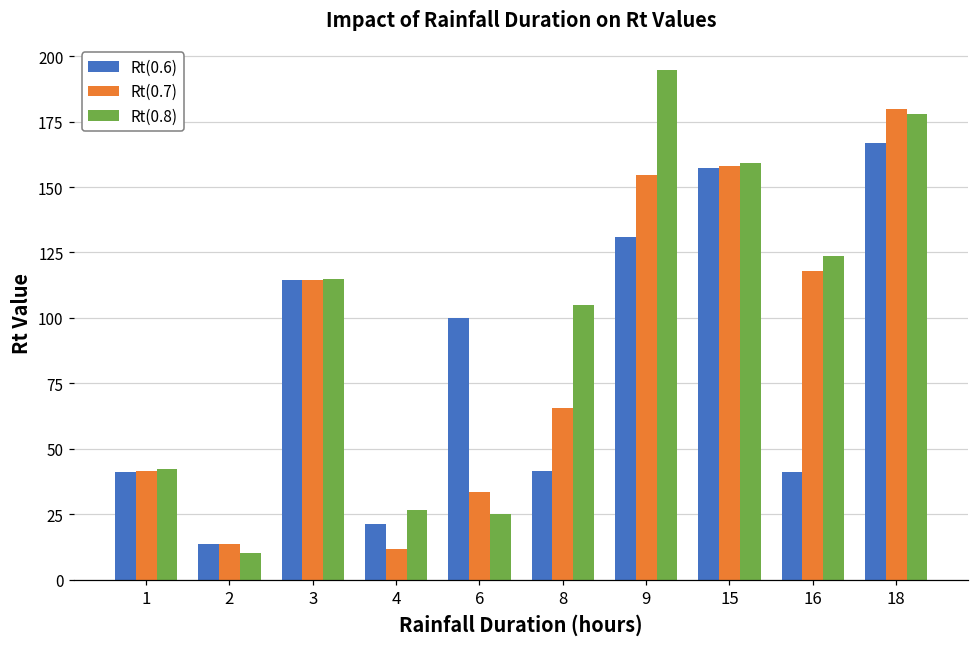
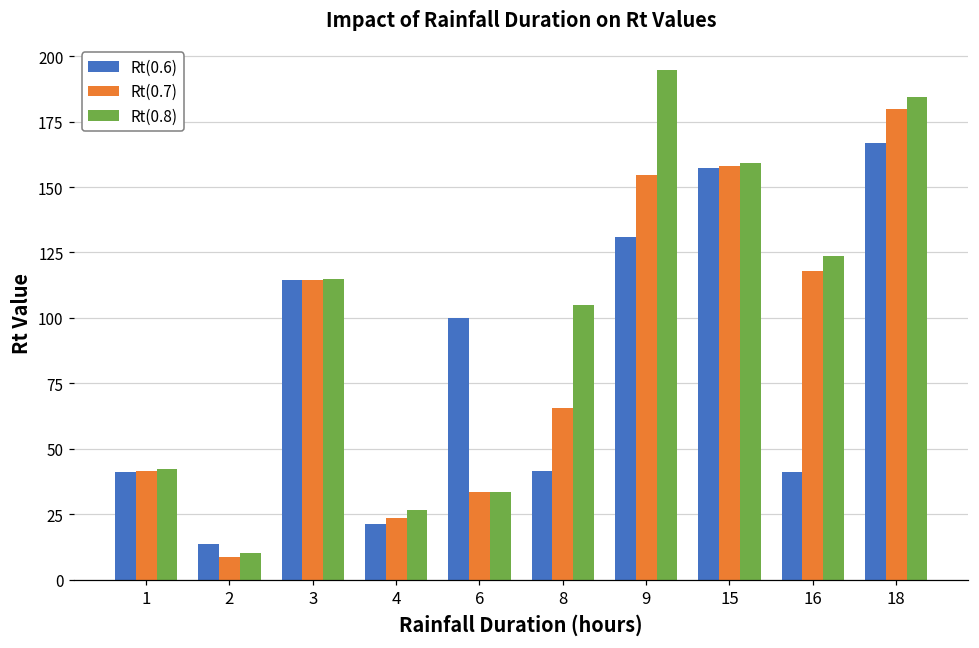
  {
    "Rt(0.6)": {
      "1": 41,
      "2": 14,
      "3": 114,
      "4": 21,
      "6": 100,
      "8": 42,
      "9": 131,
      "15": 157,
      "16": 41,
      "18": 167
    },
    "Rt(0.7)": {
      "1": 42,
-     "2": 14,
+     "2": 9,
      "3": 115,
-     "4": 12,
+     "4": 24,
      "6": 33,
      "8": 66,
      "9": 155,
      "15": 158,
      "16": 118,
      "18": 180
    },
    "Rt(0.8)": {
      "1": 42,
      "2": 10,
      "3": 115,
      "4": 27,
-     "6": 25,
+     "6": 33,
      "8": 105,
      "9": 195,
      "15": 159,
      "16": 124,
-     "18": 178
+     "18": 184
    }
  }
